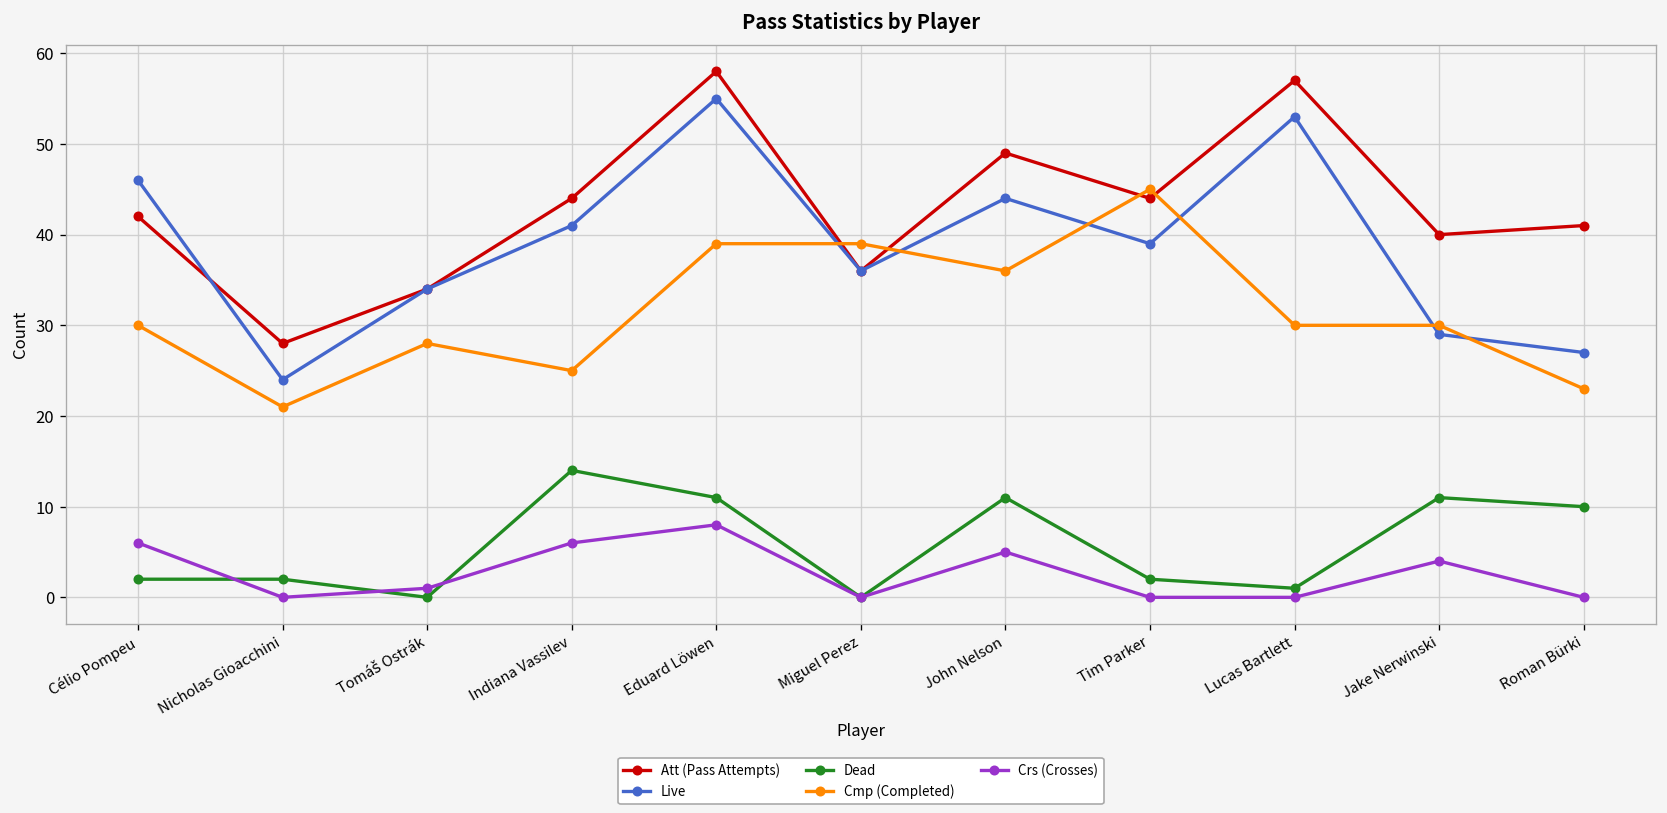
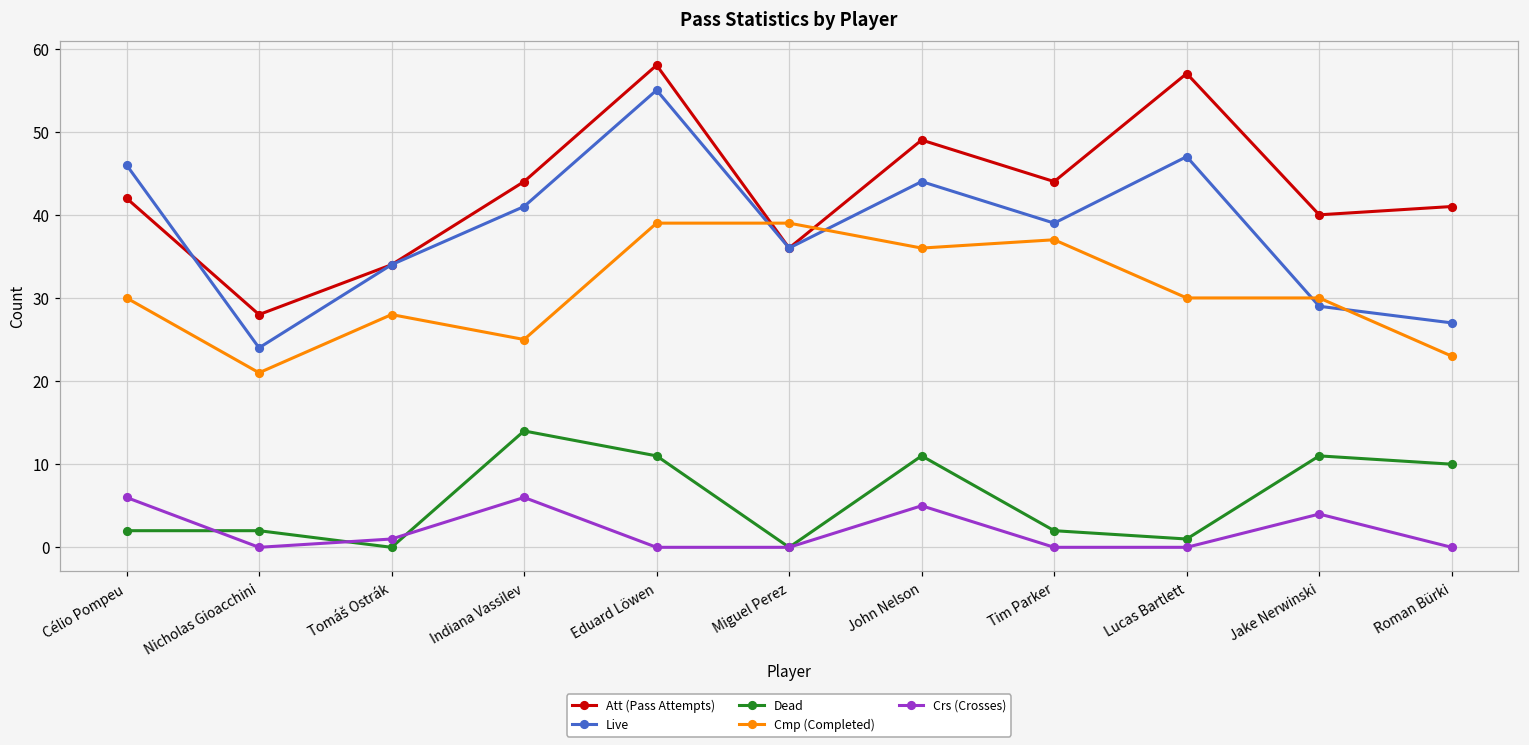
  {
    "Att (Pass Attempts)": {
      "Célio Pompeu": 42,
      "Nicholas Gioacchini": 28,
      "Indiana Vassilev": 44,
      "Eduard Löwen": 58,
      "John Nelson": 49,
      "Tim Parker": 44,
      "Lucas Bartlett": 57,
      "Jake Nerwinski": 40,
      "Roman Bürki": 41
    },
    "Live": {
      "Célio Pompeu": 46,
      "Nicholas Gioacchini": 24,
      "Indiana Vassilev": 41,
      "Eduard Löwen": 55,
      "John Nelson": 44,
      "Tim Parker": 39,
-     "Lucas Bartlett": 53,
+     "Lucas Bartlett": 47,
      "Jake Nerwinski": 29,
      "Roman Bürki": 27
    },
    "Dead": {
      "Célio Pompeu": 2,
      "Nicholas Gioacchini": 2,
      "Tomáš Ostrák": 0,
      "Indiana Vassilev": 14,
      "Eduard Löwen": 11,
      "John Nelson": 11,
      "Tim Parker": 2,
      "Lucas Bartlett": 1,
      "Jake Nerwinski": 11,
      "Roman Bürki": 10
    },
    "Cmp (Completed)": {
      "Célio Pompeu": 30,
      "Nicholas Gioacchini": 21,
      "Tomáš Ostrák": 28,
      "Indiana Vassilev": 25,
      "Eduard Löwen": 39,
      "Miguel Perez": 39,
      "John Nelson": 36,
-     "Tim Parker": 45,
+     "Tim Parker": 37,
      "Lucas Bartlett": 30,
      "Jake Nerwinski": 30,
      "Roman Bürki": 23
    },
    "Crs (Crosses)": {
      "Célio Pompeu": 6,
      "Nicholas Gioacchini": 0,
      "Tomáš Ostrák": 1,
      "Indiana Vassilev": 6,
-     "Eduard Löwen": 8,
+     "Eduard Löwen": 0,
      "John Nelson": 5,
      "Tim Parker": 0,
      "Lucas Bartlett": 0,
      "Jake Nerwinski": 4,
      "Roman Bürki": 0
    }
  }
